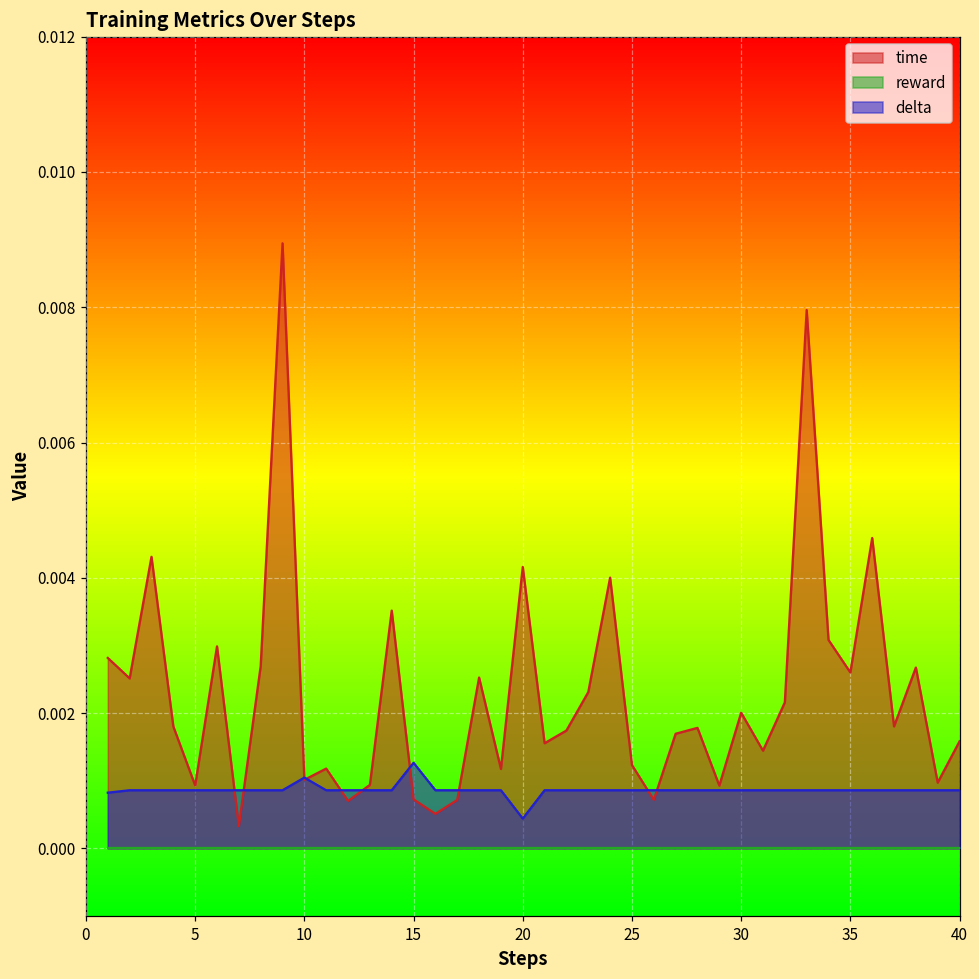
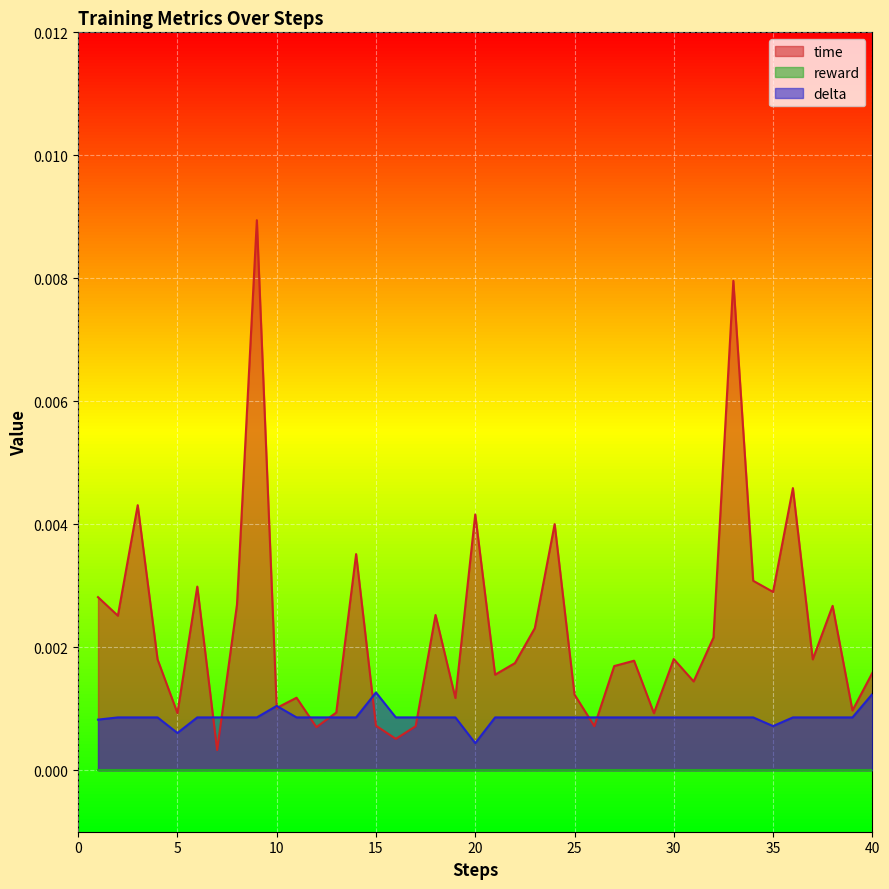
  {
    "time": {
      "5": 0.0009,
      "15": 0.0007,
      "20": 0.0042,
      "25": 0.0012,
-     "30": 0.0020,
-     "35": 0.0026,
+     "30": 0.0018,
+     "35": 0.0029,
      "40": 0.0016
    },
    "reward": {
      "5": 0.0000,
      "10": 0.0000,
      "15": 0.0000,
      "20": 0.0000,
      "25": 0.0000,
      "30": 0.0000,
      "35": 0.0000,
      "40": 0.0000
    },
    "delta": {
-     "5": 0.0009,
+     "5": 0.0006,
      "15": 0.0013,
      "20": 0.0004,
      "25": 0.0009,
      "30": 0.0009,
-     "35": 0.0009,
-     "40": 0.0009
+     "35": 0.0007,
+     "40": 0.0012
    }
  }
